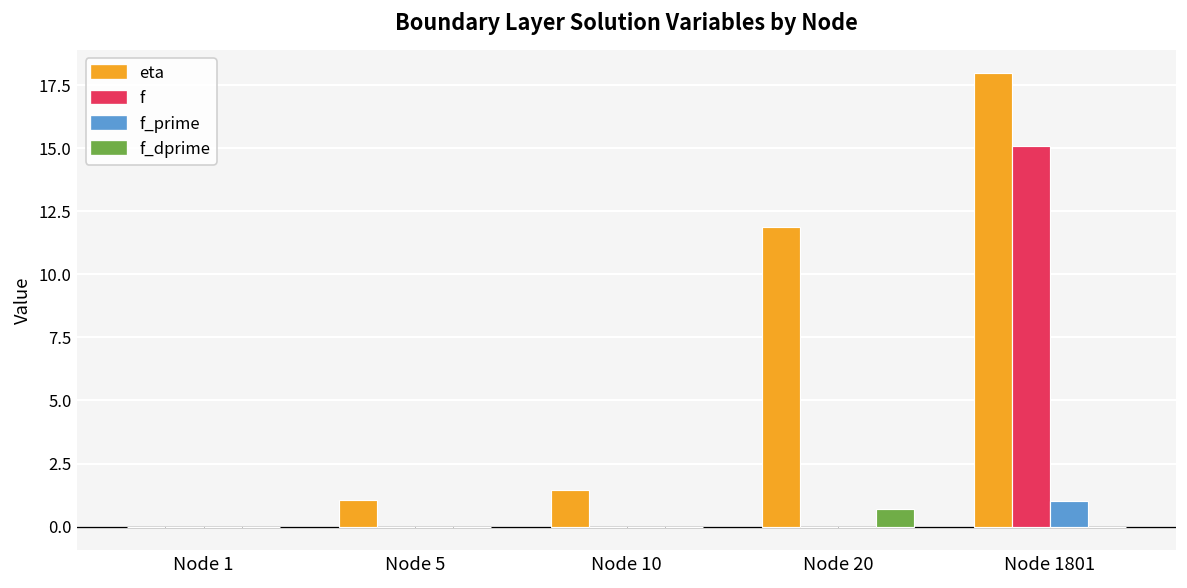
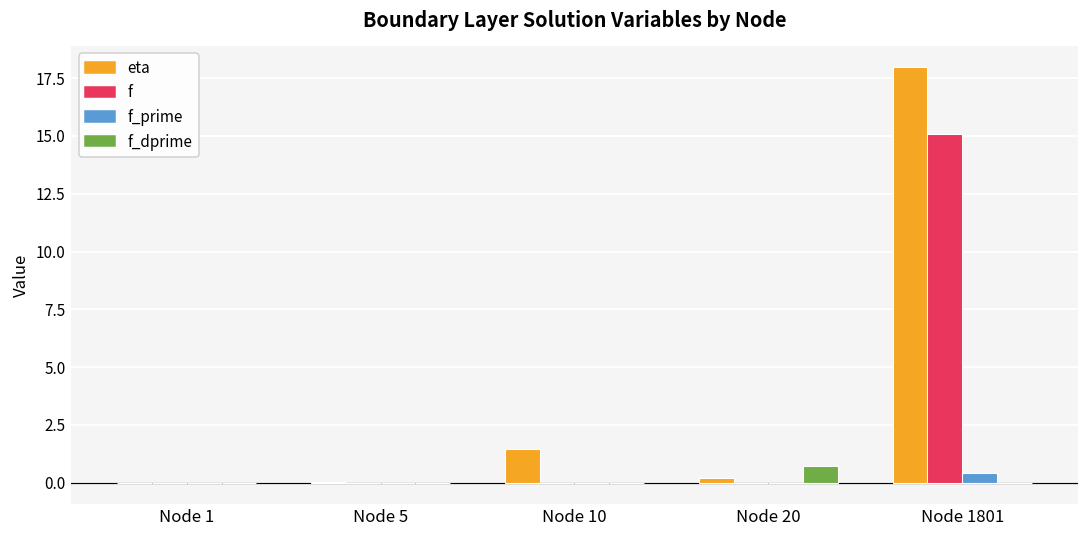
  {
    "eta": {
      "Node 1": 0.0,
-     "Node 5": 1.0,
+     "Node 5": 0.0,
      "Node 10": 1.5,
-     "Node 20": 11.9,
+     "Node 20": 0.2,
      "Node 1801": 18.0
    },
    "f": {
      "Node 1": 0.0,
      "Node 1801": 15.1
    },
    "f_prime": {
      "Node 1": 0.0,
-     "Node 1801": 1.0
+     "Node 1801": 0.4
    },
    "f_dprime": {
      "Node 20": 0.7
    }
  }
